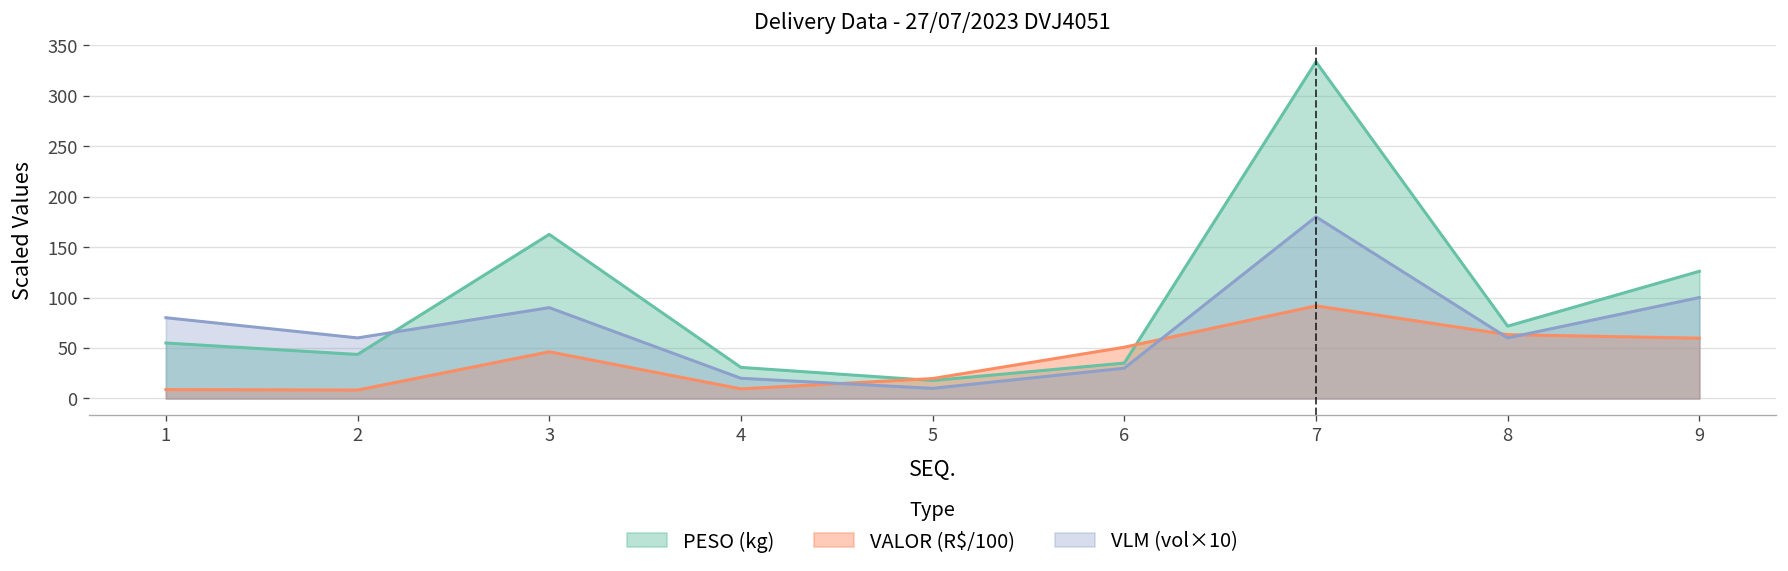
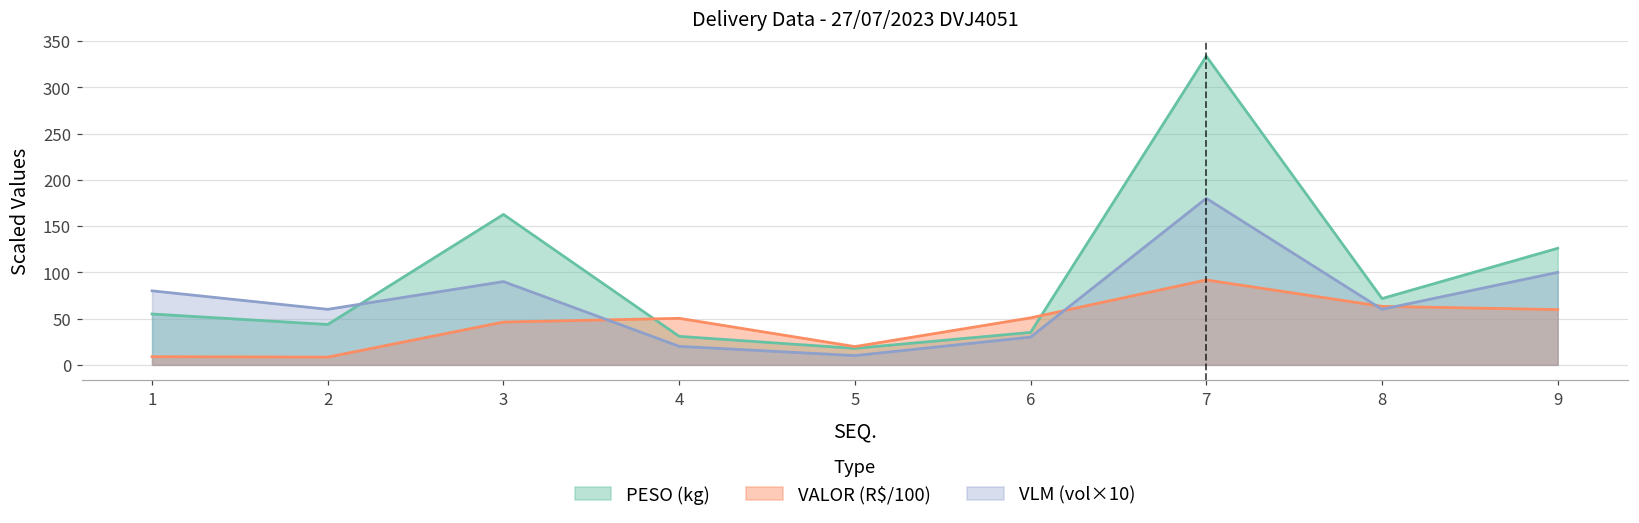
  {
    "VALOR (R$/100)": {
      "1": 10,
      "2": 10,
      "3": 50,
-     "4": 10,
+     "4": 50,
      "6": 50,
      "7": 90,
      "8": 60,
      "9": 60
    }
  }
